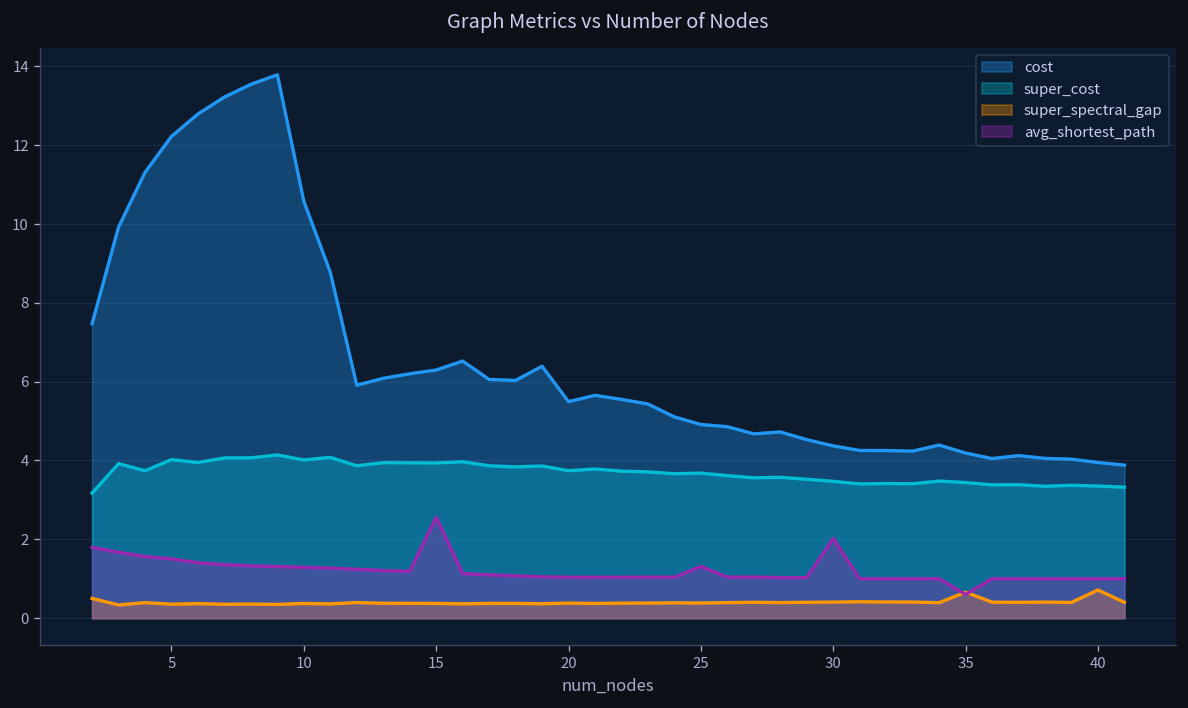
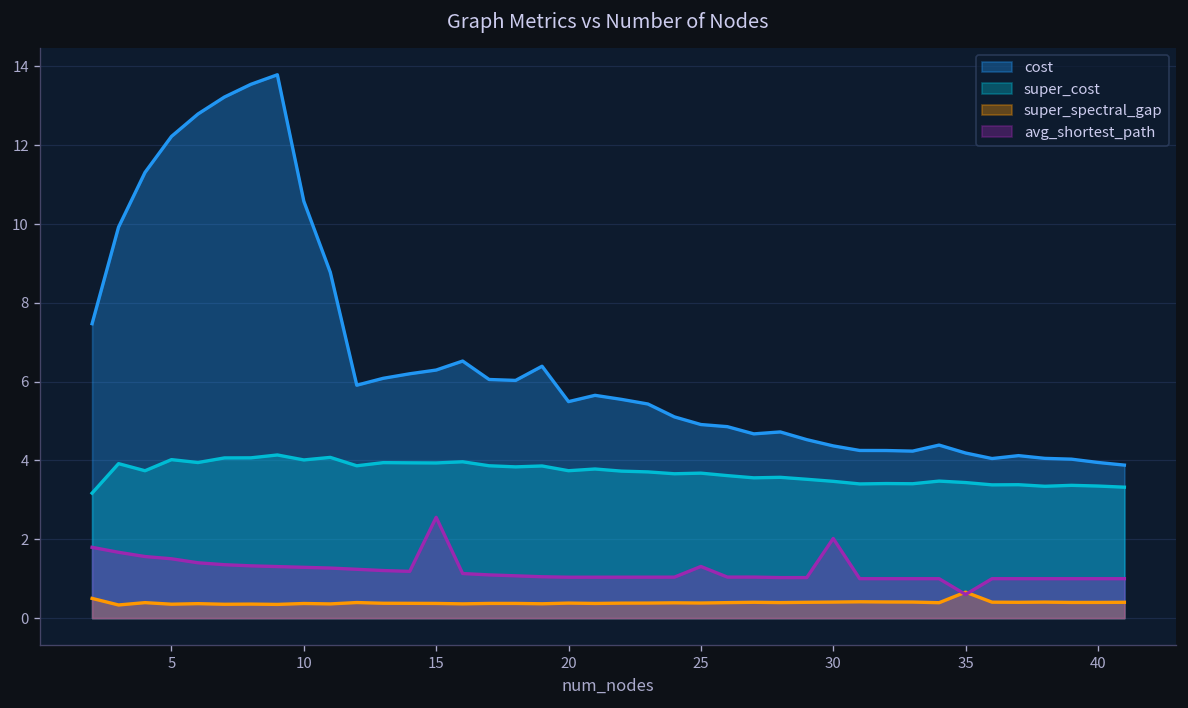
  {
    "super_spectral_gap": {
      "5": 0.4,
      "10": 0.4,
      "15": 0.4,
      "20": 0.4,
      "25": 0.4,
      "30": 0.4,
-     "40": 0.7
+     "40": 0.4
    },
    "avg_shortest_path": {
      "5": 1.5,
      "10": 1.3,
      "15": 2.6,
      "20": 1.0,
      "25": 1.3,
      "30": 2.0,
      "40": 1.0
    }
  }
